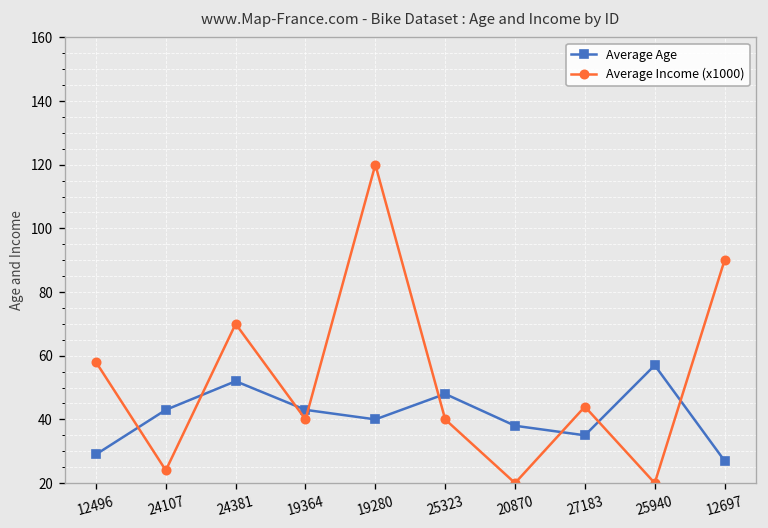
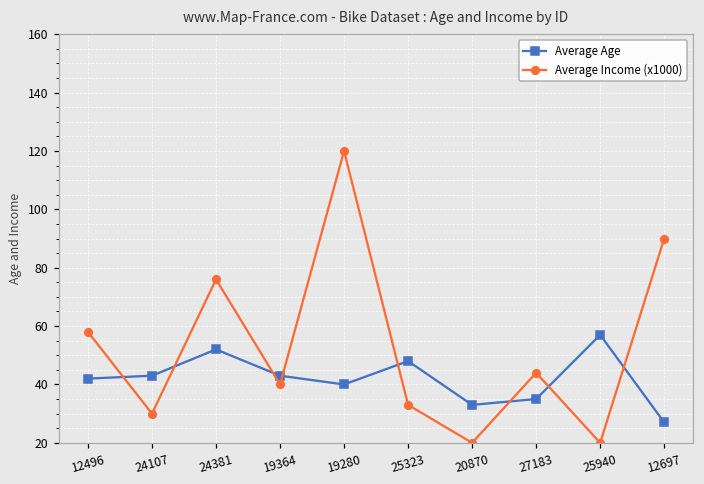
  {
    "Average Age": {
-     "12496": 29,
+     "12496": 42,
      "24107": 43,
      "24381": 52,
      "19364": 43,
      "19280": 40,
      "25323": 48,
-     "20870": 38,
+     "20870": 33,
      "27183": 35,
      "25940": 57,
      "12697": 27
    },
    "Average Income (x1000)": {
      "12496": 58,
-     "24107": 24,
-     "24381": 70,
+     "24107": 30,
+     "24381": 76,
      "19364": 40,
      "19280": 120,
-     "25323": 40,
+     "25323": 33,
      "20870": 20,
      "27183": 44,
      "25940": 20,
      "12697": 90
    }
  }
